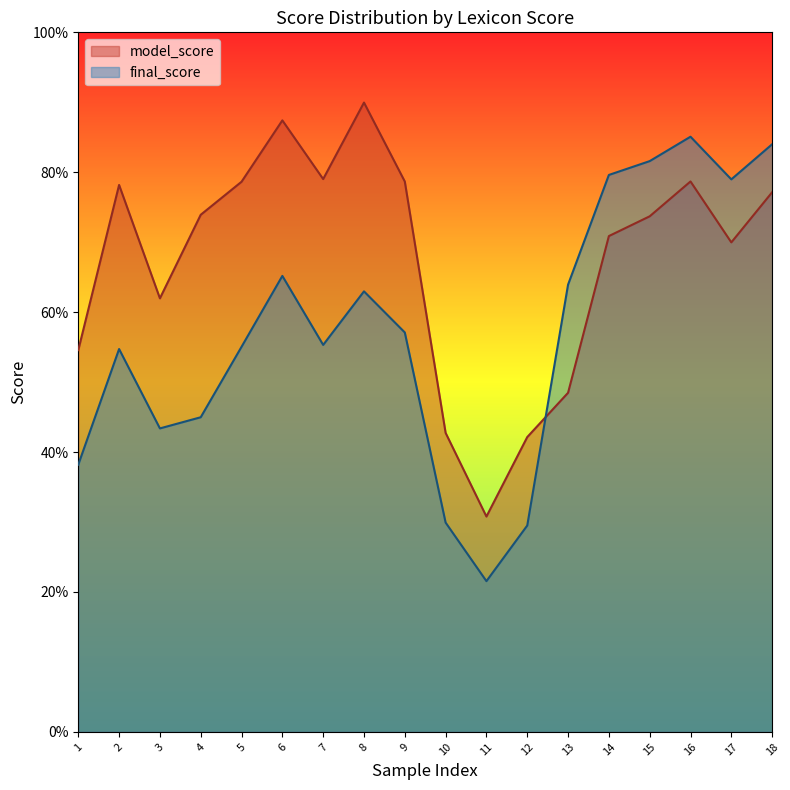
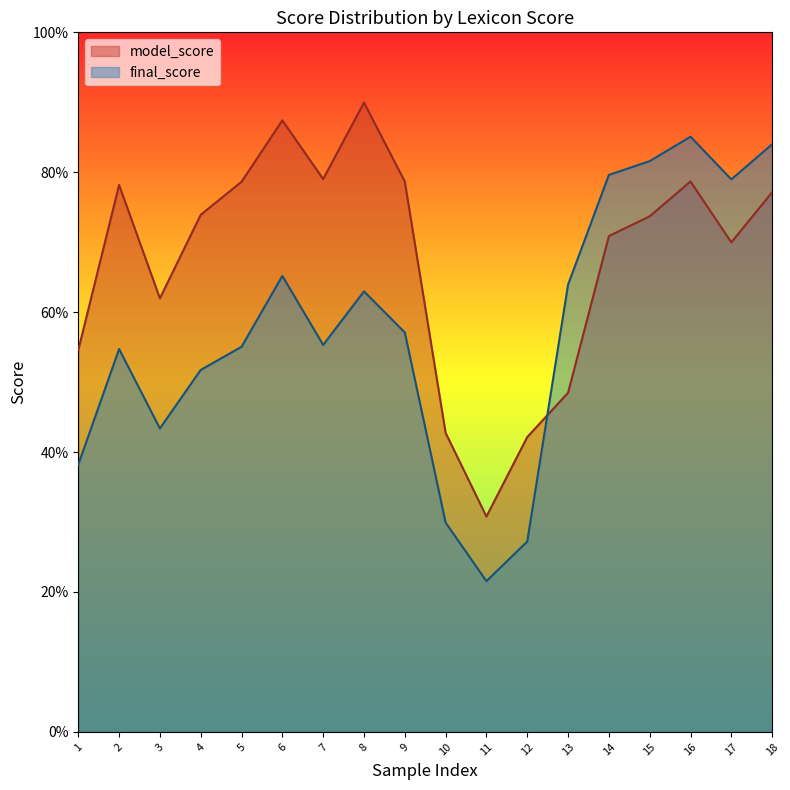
  {
    "model_score": {
      "1": "55%",
      "2": "78%",
      "3": "62%",
      "4": "74%",
      "5": "79%",
      "6": "87%",
      "7": "79%",
      "8": "90%",
      "9": "79%",
      "10": "43%",
      "11": "31%",
      "12": "42%",
      "13": "48%",
      "14": "71%",
      "15": "74%",
      "16": "79%",
      "17": "70%",
      "18": "77%"
    },
    "final_score": {
      "1": "38%",
      "2": "55%",
      "3": "43%",
-     "4": "45%",
+     "4": "52%",
      "5": "55%",
      "6": "65%",
      "7": "55%",
      "8": "63%",
      "9": "57%",
      "10": "30%",
      "11": "22%",
-     "12": "30%",
+     "12": "27%",
      "13": "64%",
      "14": "80%",
      "15": "82%",
      "16": "85%",
      "17": "79%",
      "18": "84%"
    }
  }
